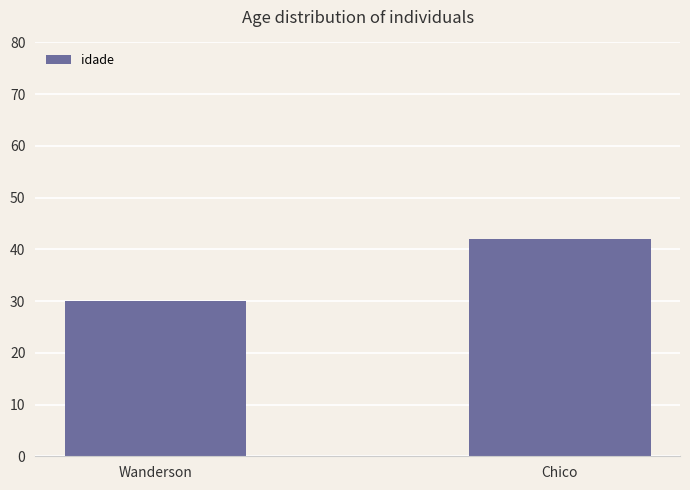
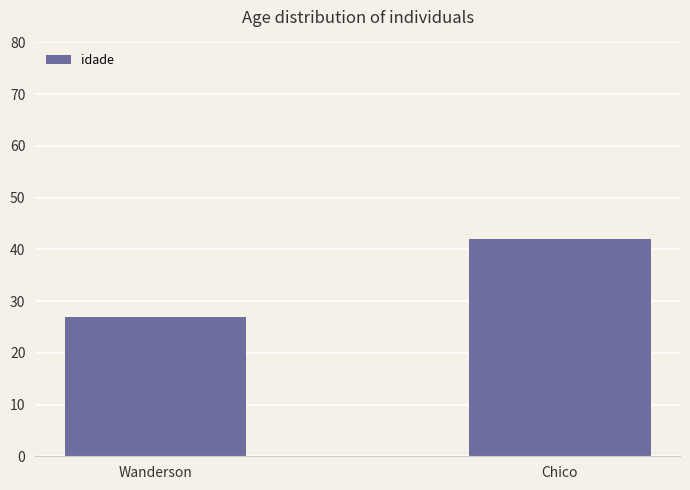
  {
-   "Wanderson": 30,
+   "Wanderson": 27,
    "Chico": 42
  }
